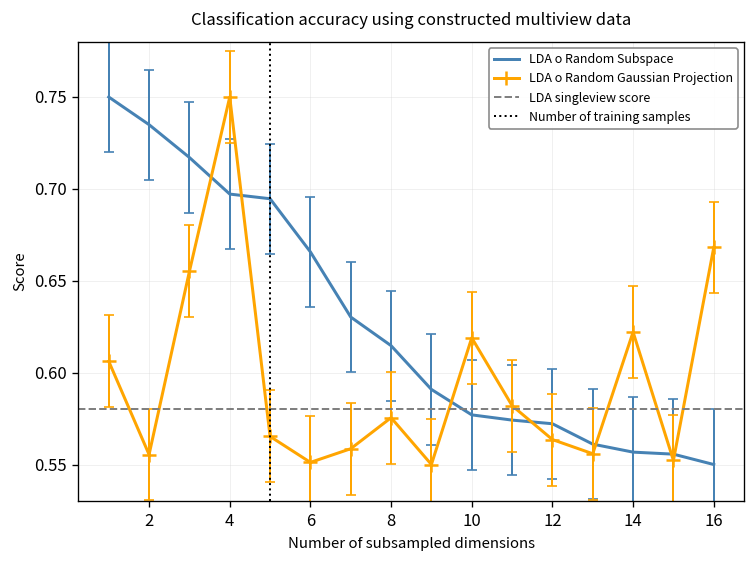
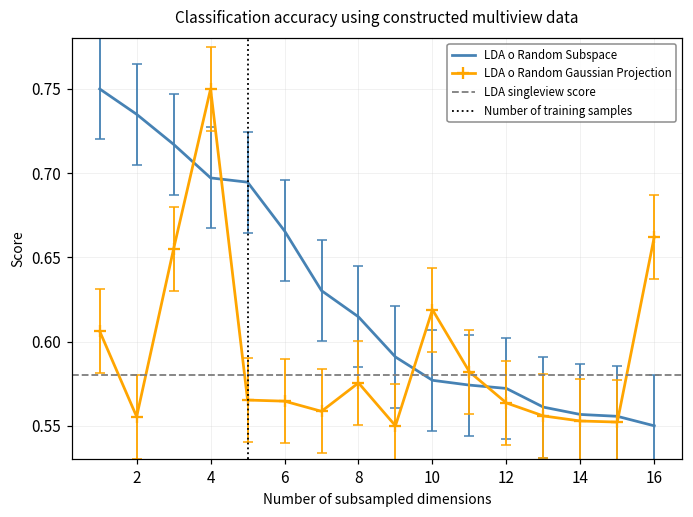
  {
    "LDA o Random Gaussian Projection": {
      "2": 0.555,
      "4": 0.750,
-     "6": 0.551,
+     "6": 0.565,
      "8": 0.575,
      "10": 0.619,
      "12": 0.564,
-     "14": 0.622,
-     "16": 0.668
+     "14": 0.553,
+     "16": 0.662
    }
  }
